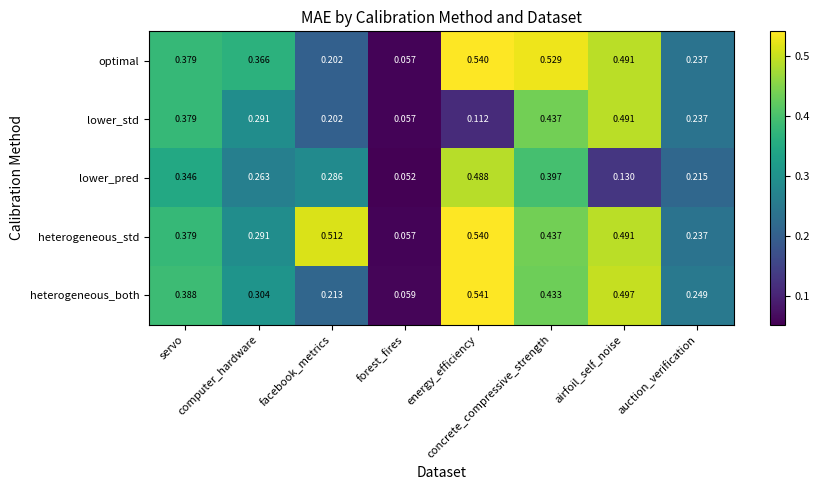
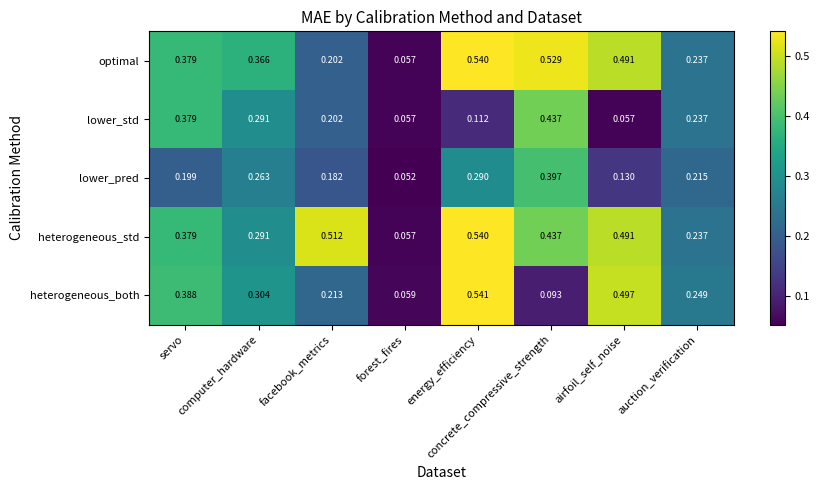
  {
    "optimal": {
      "servo": 0.379,
      "computer_hardware": 0.366,
      "facebook_metrics": 0.202,
      "forest_fires": 0.057,
      "energy_efficiency": 0.540,
      "concrete_compressive_strength": 0.529,
      "airfoil_self_noise": 0.491,
      "auction_verification": 0.237
    },
    "lower_std": {
      "servo": 0.379,
      "computer_hardware": 0.291,
      "facebook_metrics": 0.202,
      "forest_fires": 0.057,
      "energy_efficiency": 0.112,
      "concrete_compressive_strength": 0.437,
-     "airfoil_self_noise": 0.491,
+     "airfoil_self_noise": 0.057,
      "auction_verification": 0.237
    },
    "lower_pred": {
-     "servo": 0.346,
+     "servo": 0.199,
      "computer_hardware": 0.263,
-     "facebook_metrics": 0.286,
+     "facebook_metrics": 0.182,
      "forest_fires": 0.052,
-     "energy_efficiency": 0.488,
+     "energy_efficiency": 0.290,
      "concrete_compressive_strength": 0.397,
      "airfoil_self_noise": 0.130,
      "auction_verification": 0.215
    },
    "heterogeneous_std": {
      "servo": 0.379,
      "computer_hardware": 0.291,
      "facebook_metrics": 0.512,
      "forest_fires": 0.057,
      "energy_efficiency": 0.540,
      "concrete_compressive_strength": 0.437,
      "airfoil_self_noise": 0.491,
      "auction_verification": 0.237
    },
    "heterogeneous_both": {
      "servo": 0.388,
      "computer_hardware": 0.304,
      "facebook_metrics": 0.213,
      "forest_fires": 0.059,
      "energy_efficiency": 0.541,
-     "concrete_compressive_strength": 0.433,
+     "concrete_compressive_strength": 0.093,
      "airfoil_self_noise": 0.497,
      "auction_verification": 0.249
    }
  }
